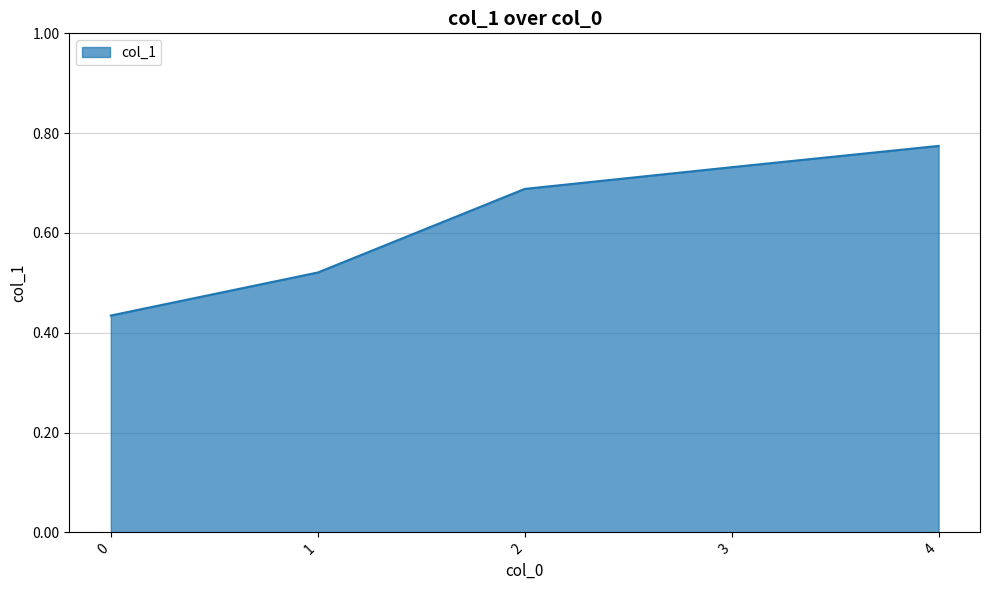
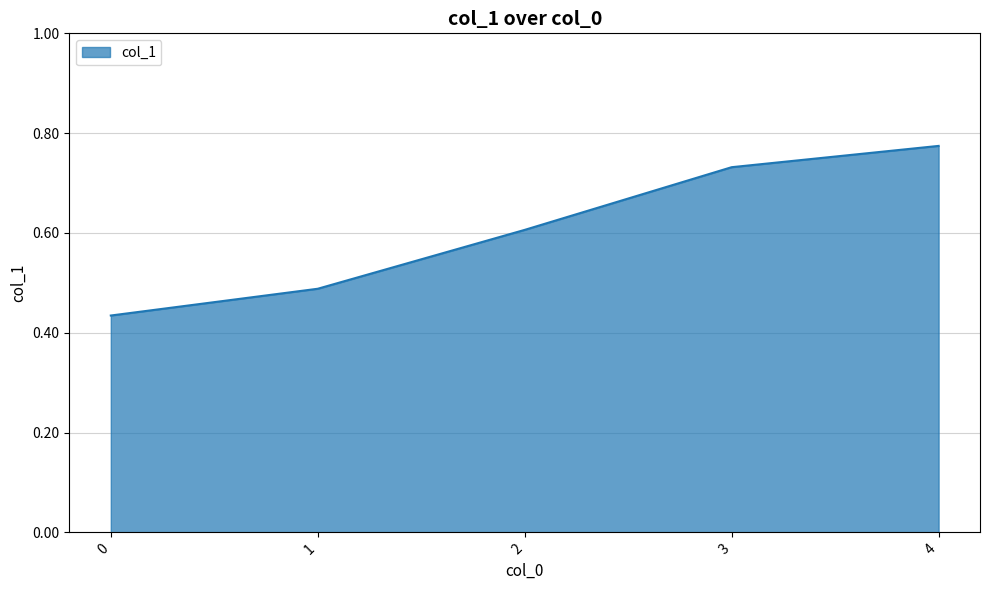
  {
    "0": 0.43,
-   "1": 0.52,
-   "2": 0.69,
+   "1": 0.49,
+   "2": 0.61,
    "3": 0.73,
    "4": 0.77
  }
